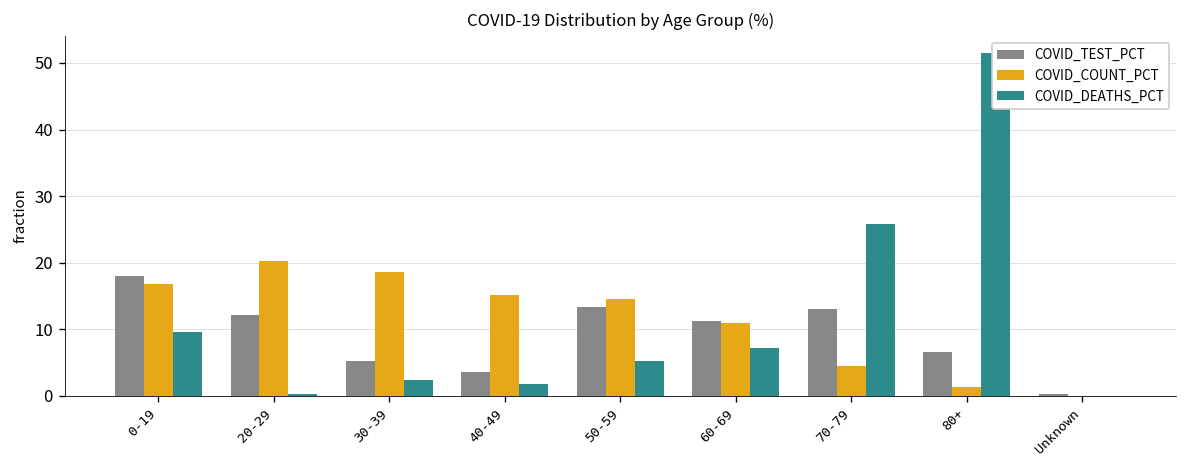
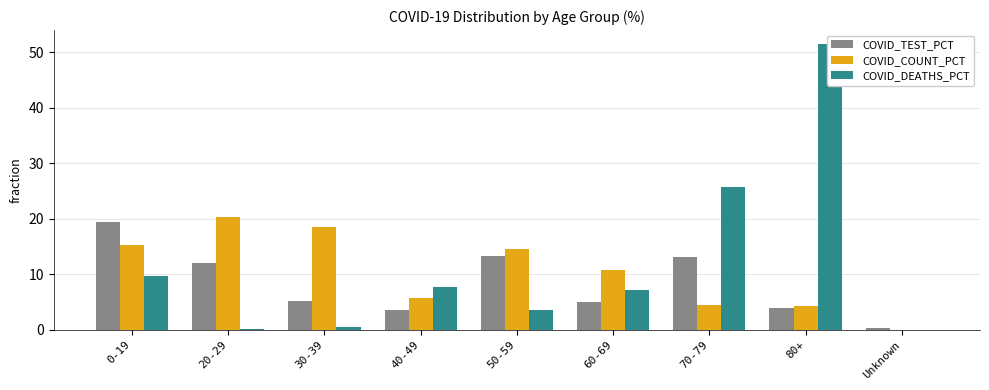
  {
    "COVID_TEST_PCT": {
-     "0-19": 18,
+     "0-19": 19,
      "20-29": 12,
      "30-39": 5,
      "40-49": 4,
      "50-59": 13,
-     "60-69": 11,
+     "60-69": 5,
      "70-79": 13,
-     "80+": 7
+     "80+": 4
    },
    "COVID_COUNT_PCT": {
-     "0-19": 17,
+     "0-19": 15,
      "20-29": 20,
      "30-39": 19,
-     "40-49": 15,
+     "40-49": 6,
      "50-59": 14,
      "60-69": 11,
      "70-79": 4,
-     "80+": 1,
+     "80+": 4,
      "Unknown": 0
    },
    "COVID_DEATHS_PCT": {
      "0-19": 10,
-     "30-39": 2,
-     "40-49": 2,
-     "50-59": 5,
+     "30-39": 1,
+     "40-49": 8,
+     "50-59": 4,
      "60-69": 7,
      "70-79": 26,
      "Unknown": 0
    }
  }
